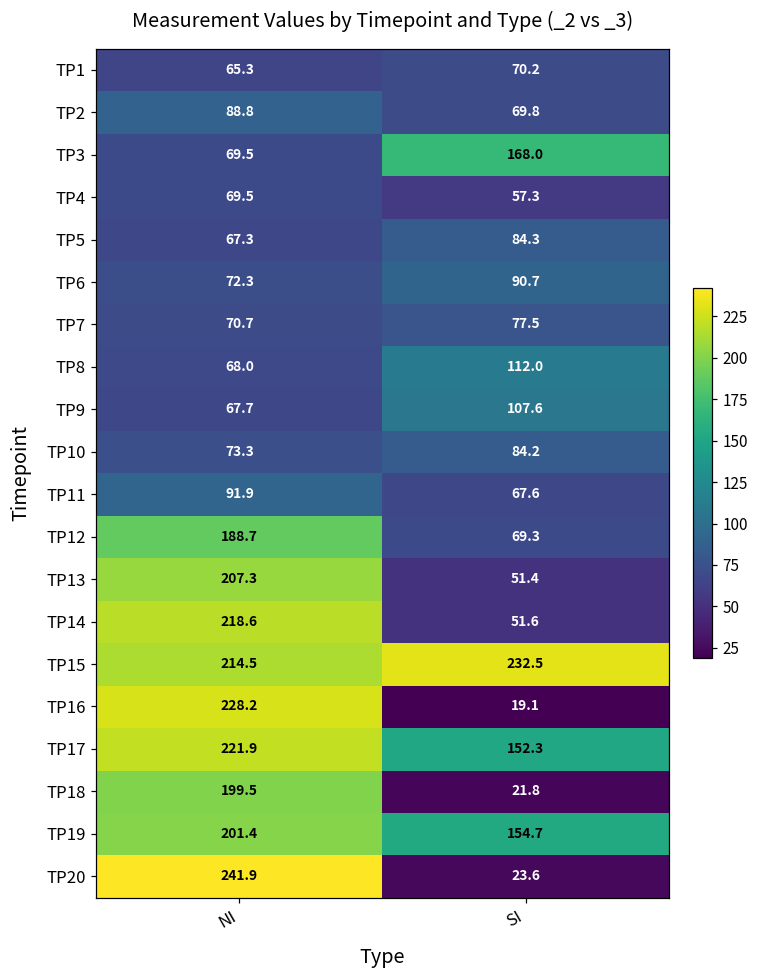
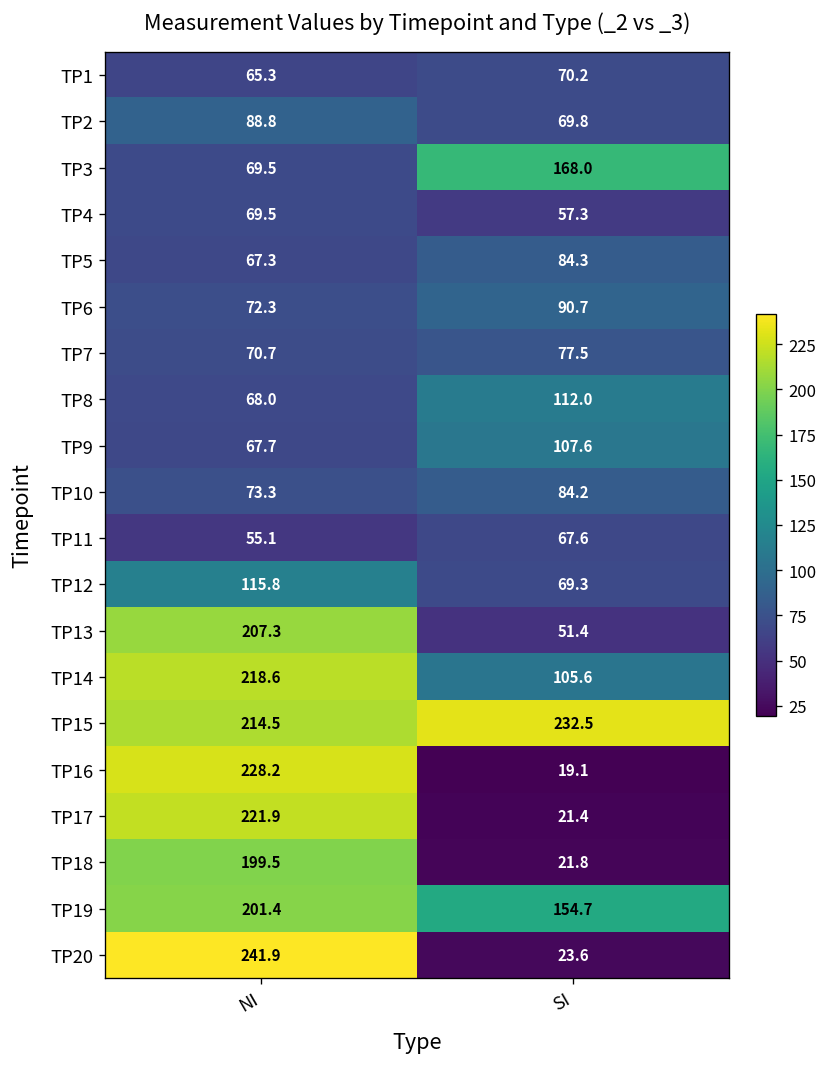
  {
    "TP1": {
      "NI": 65.3,
      "SI": 70.2
    },
    "TP2": {
      "NI": 88.8,
      "SI": 69.8
    },
    "TP3": {
      "NI": 69.5,
      "SI": 168.0
    },
    "TP4": {
      "NI": 69.5,
      "SI": 57.3
    },
    "TP5": {
      "NI": 67.3,
      "SI": 84.3
    },
    "TP6": {
      "NI": 72.3,
      "SI": 90.7
    },
    "TP7": {
      "NI": 70.7,
      "SI": 77.5
    },
    "TP8": {
      "NI": 68.0,
      "SI": 112.0
    },
    "TP9": {
      "NI": 67.7,
      "SI": 107.6
    },
    "TP10": {
      "NI": 73.3,
      "SI": 84.2
    },
    "TP11": {
-     "NI": 91.9,
+     "NI": 55.1,
      "SI": 67.6
    },
    "TP12": {
-     "NI": 188.7,
+     "NI": 115.8,
      "SI": 69.3
    },
    "TP13": {
      "NI": 207.3,
      "SI": 51.4
    },
    "TP14": {
      "NI": 218.6,
-     "SI": 51.6
+     "SI": 105.6
    },
    "TP15": {
      "NI": 214.5,
      "SI": 232.5
    },
    "TP16": {
      "NI": 228.2,
      "SI": 19.1
    },
    "TP17": {
      "NI": 221.9,
-     "SI": 152.3
+     "SI": 21.4
    },
    "TP18": {
      "NI": 199.5,
      "SI": 21.8
    },
    "TP19": {
      "NI": 201.4,
      "SI": 154.7
    },
    "TP20": {
      "NI": 241.9,
      "SI": 23.6
    }
  }
